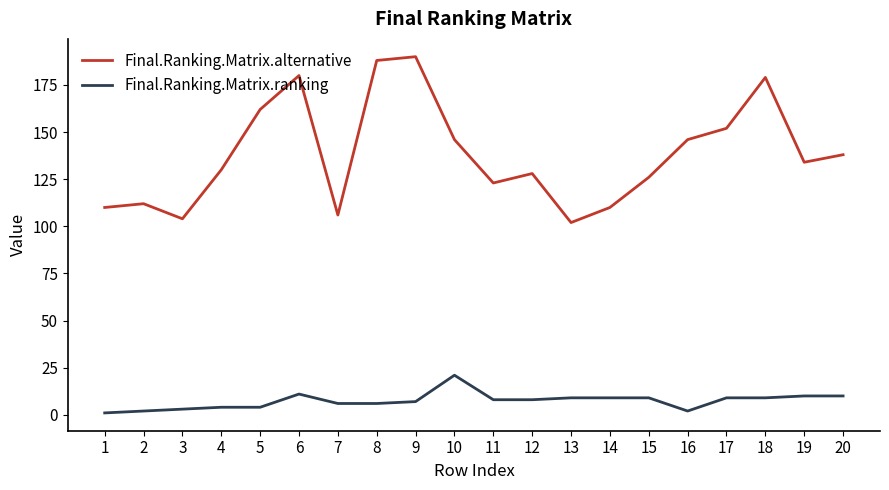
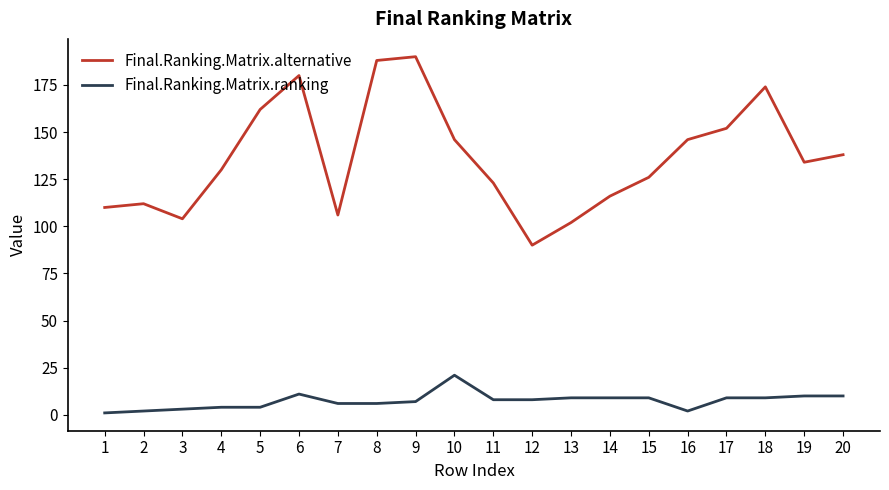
  {
    "Final.Ranking.Matrix.alternative": {
      "1": 110,
      "2": 112,
      "3": 104,
      "4": 130,
      "5": 162,
      "6": 180,
      "7": 106,
      "8": 188,
      "9": 190,
      "10": 146,
      "11": 123,
-     "12": 128,
+     "12": 90,
      "13": 102,
-     "14": 110,
+     "14": 116,
      "15": 126,
      "16": 146,
      "17": 152,
-     "18": 179,
+     "18": 174,
      "19": 134,
      "20": 138
    },
    "Final.Ranking.Matrix.ranking": {
      "1": 1,
      "2": 2,
      "3": 3,
      "4": 4,
      "5": 4,
      "6": 11,
      "7": 6,
      "8": 6,
      "9": 7,
      "10": 21,
      "11": 8,
      "12": 8,
      "13": 9,
      "14": 9,
      "15": 9,
      "16": 2,
      "17": 9,
      "18": 9,
      "19": 10,
      "20": 10
    }
  }
